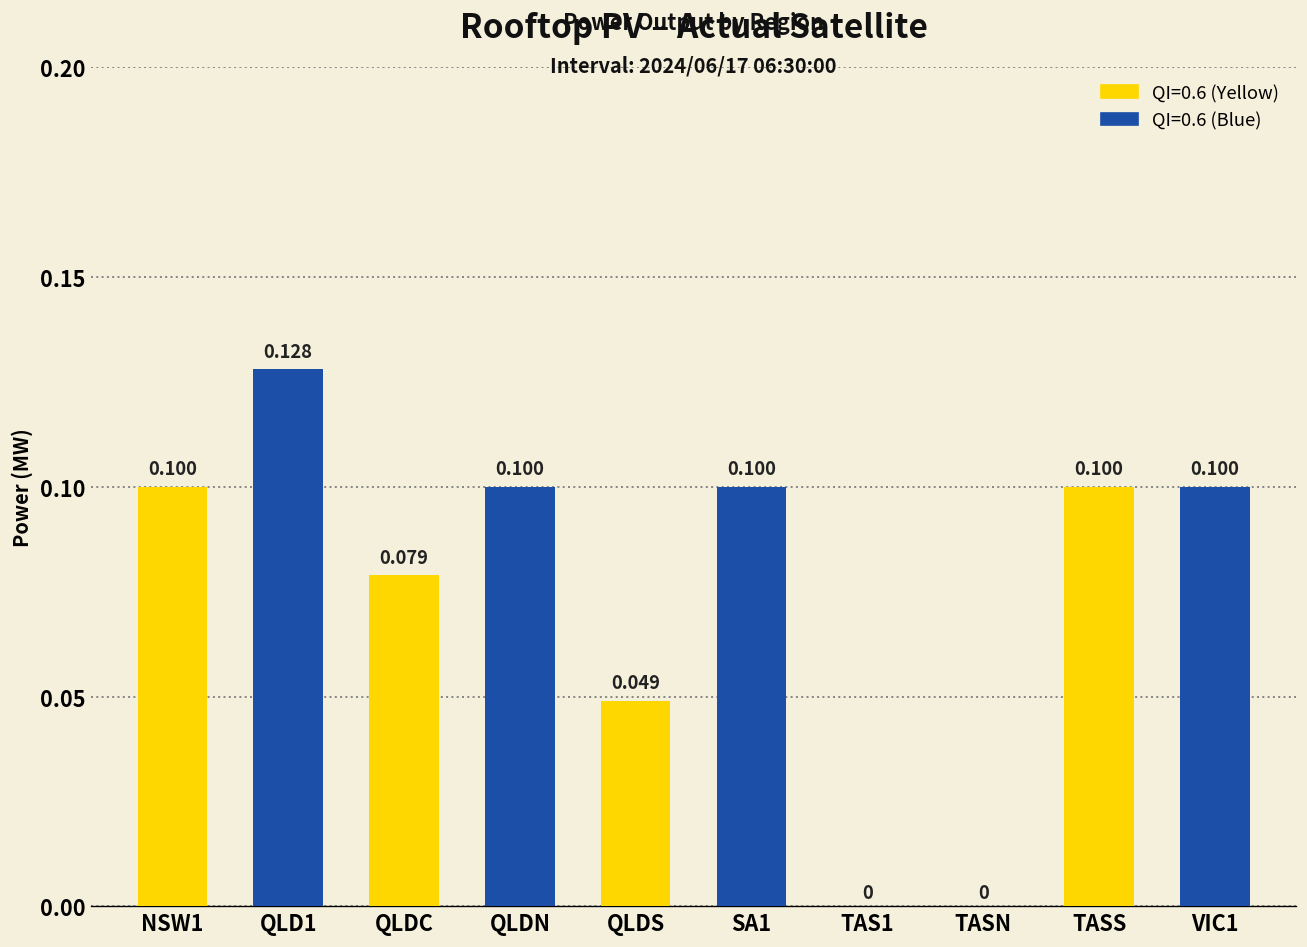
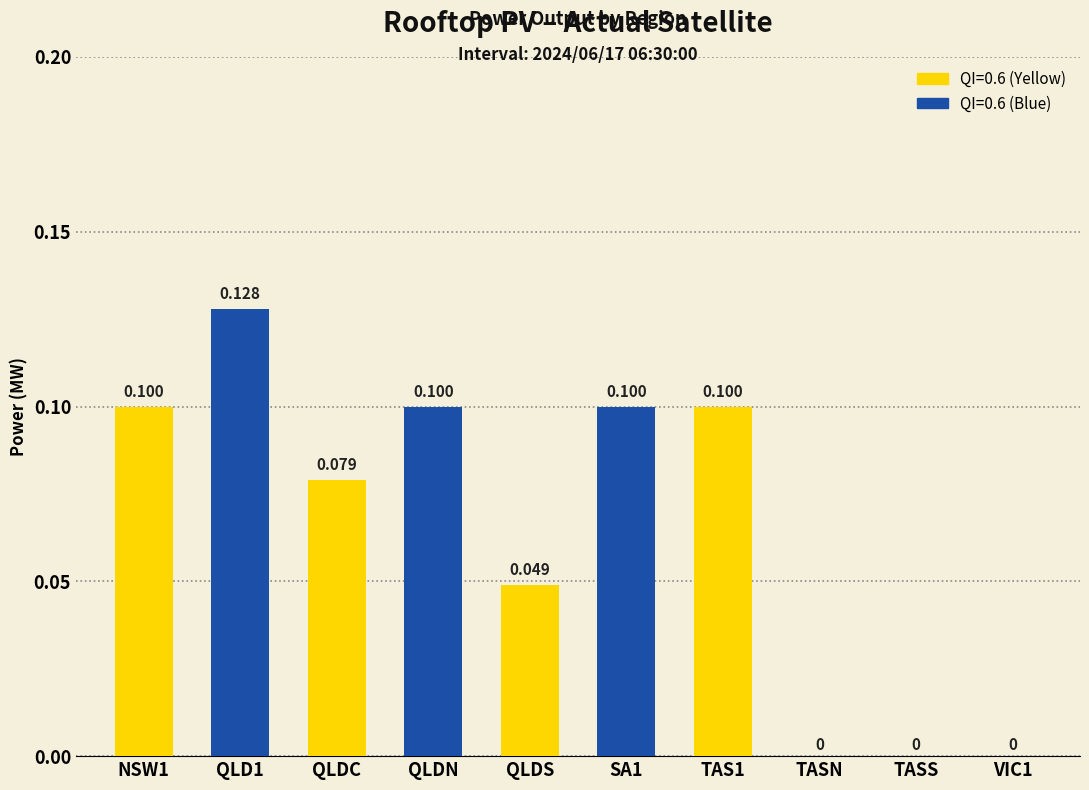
  {
    "NSW1": 0.100,
    "QLD1": 0.128,
    "QLDC": 0.079,
    "QLDN": 0.100,
    "QLDS": 0.049,
    "SA1": 0.100,
-   "TAS1": 0,
+   "TAS1": 0.100,
    "TASN": 0,
-   "TASS": 0.100,
-   "VIC1": 0.100
+   "TASS": 0,
+   "VIC1": 0
  }
